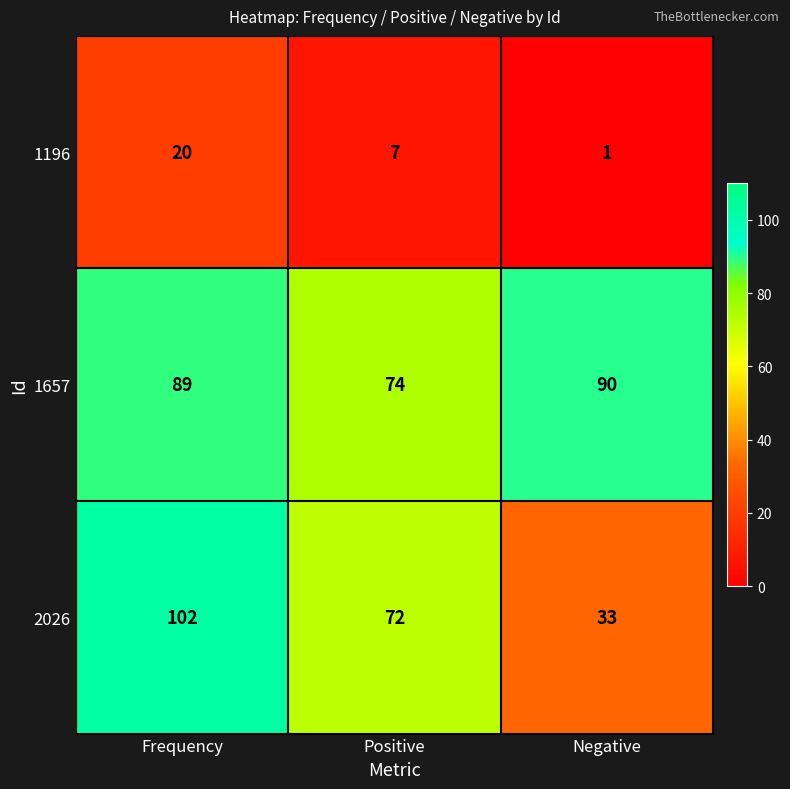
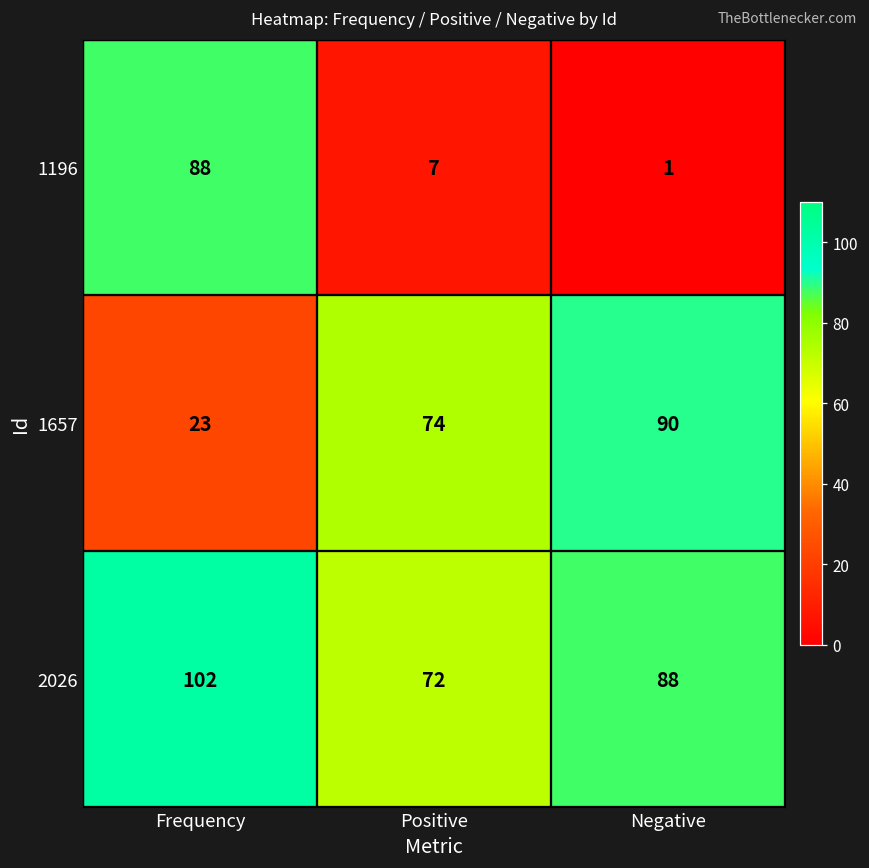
  {
    "1196": {
-     "Frequency": 20,
+     "Frequency": 88,
      "Positive": 7,
      "Negative": 1
    },
    "1657": {
-     "Frequency": 89,
+     "Frequency": 23,
      "Positive": 74,
      "Negative": 90
    },
    "2026": {
      "Frequency": 102,
      "Positive": 72,
-     "Negative": 33
+     "Negative": 88
    }
  }
